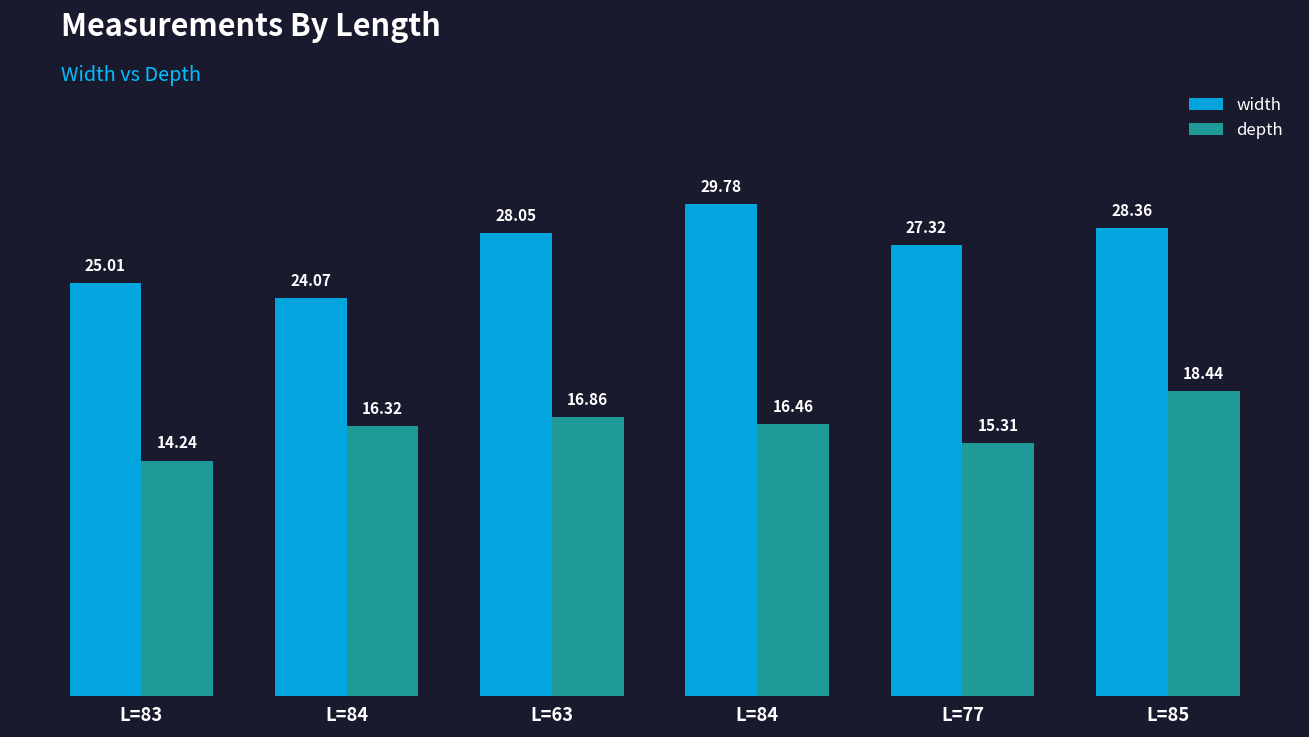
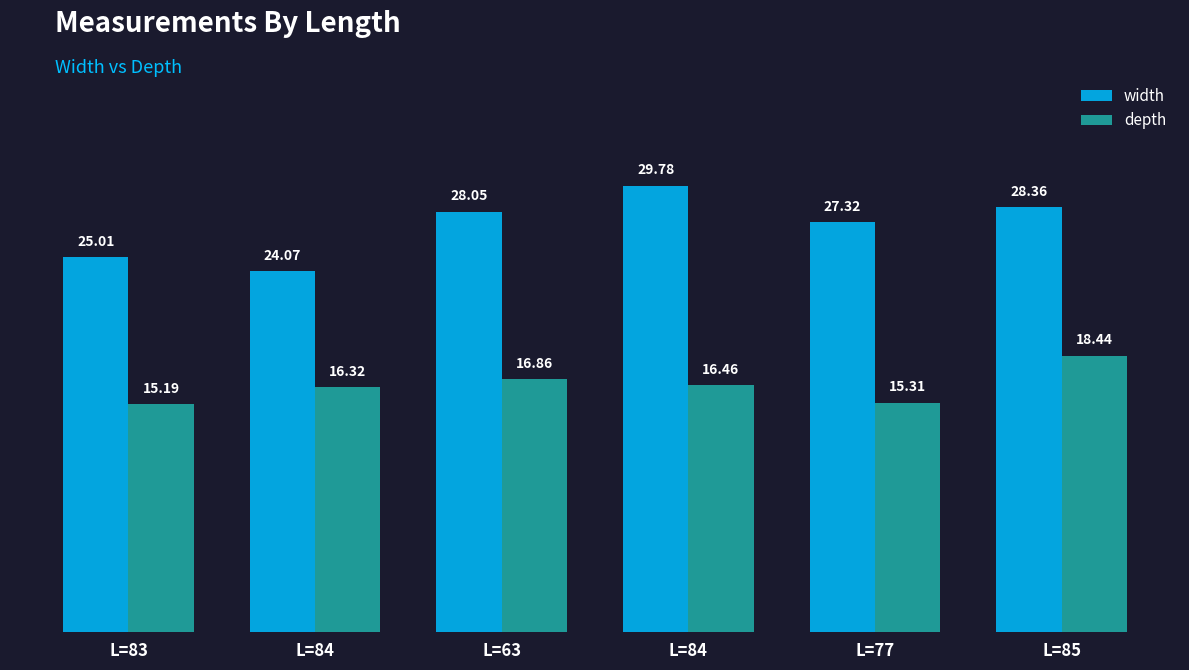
  {
    "width": {
      "L=83": 25.01,
      "L=63": 28.05,
      "L=77": 27.32,
      "L=85": 28.36
    },
    "depth": {
-     "L=83": 14.24,
+     "L=83": 15.19,
      "L=63": 16.86,
      "L=77": 15.31,
      "L=85": 18.44
    }
  }
